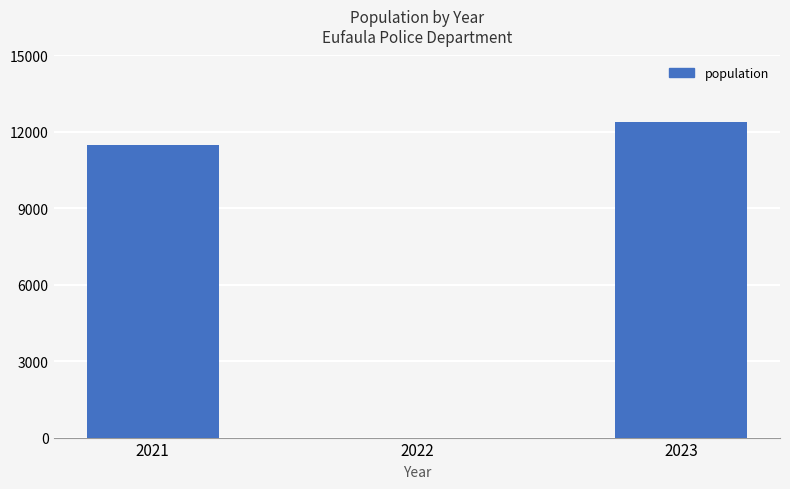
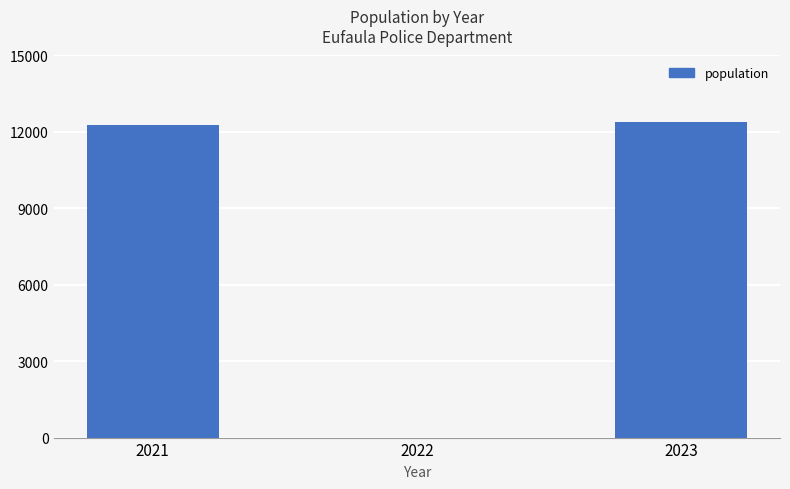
  {
-   "2021": 11500,
+   "2021": 12300,
    "2022": 0,
    "2023": 12400
  }
